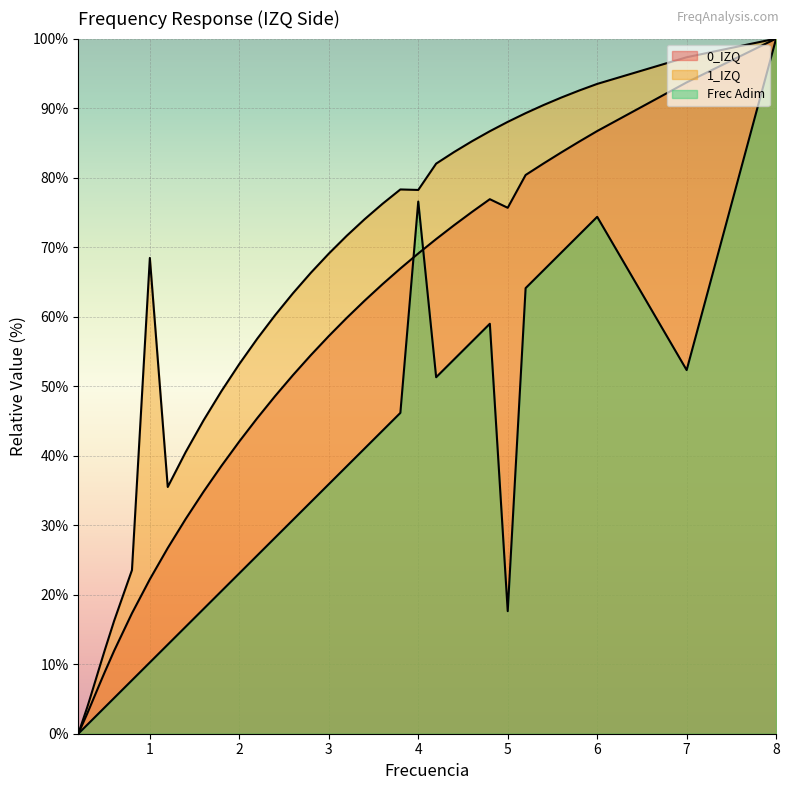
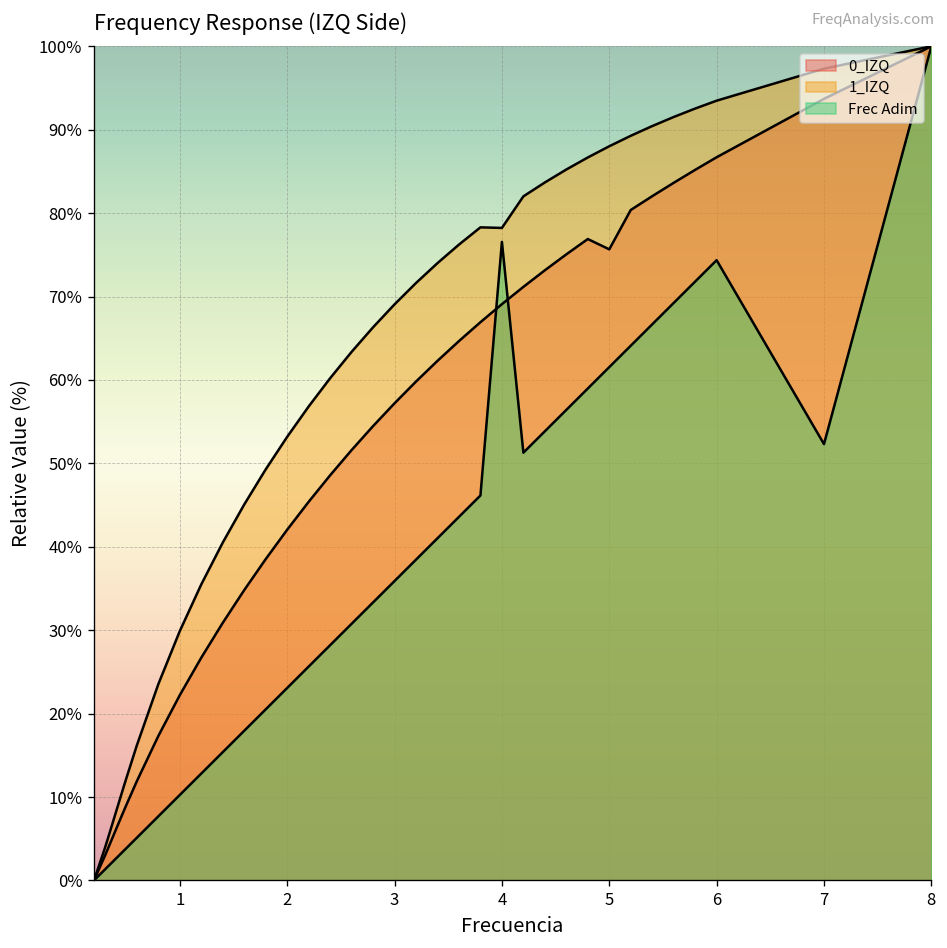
  {
    "0_IZQ": {
      "1": "22%",
      "2": "42%",
      "3": "57%",
      "4": "69%",
      "5": "76%",
      "6": "87%"
    },
    "1_IZQ": {
-     "1": "68%",
+     "1": "30%",
      "2": "53%",
      "3": "69%",
      "4": "78%",
      "5": "88%",
      "6": "93%"
    },
    "Frec Adim": {
      "1": "10%",
      "2": "23%",
      "3": "36%",
      "4": "77%",
-     "5": "18%",
+     "5": "62%",
      "6": "74%",
      "7": "52%"
    }
  }
